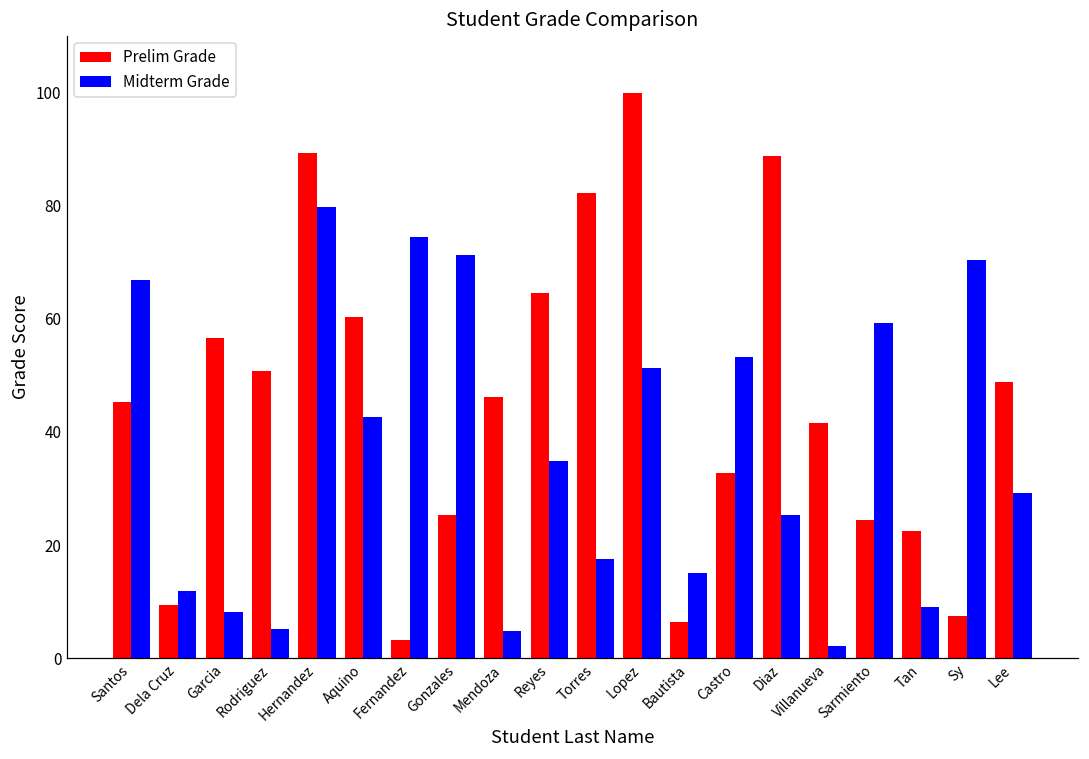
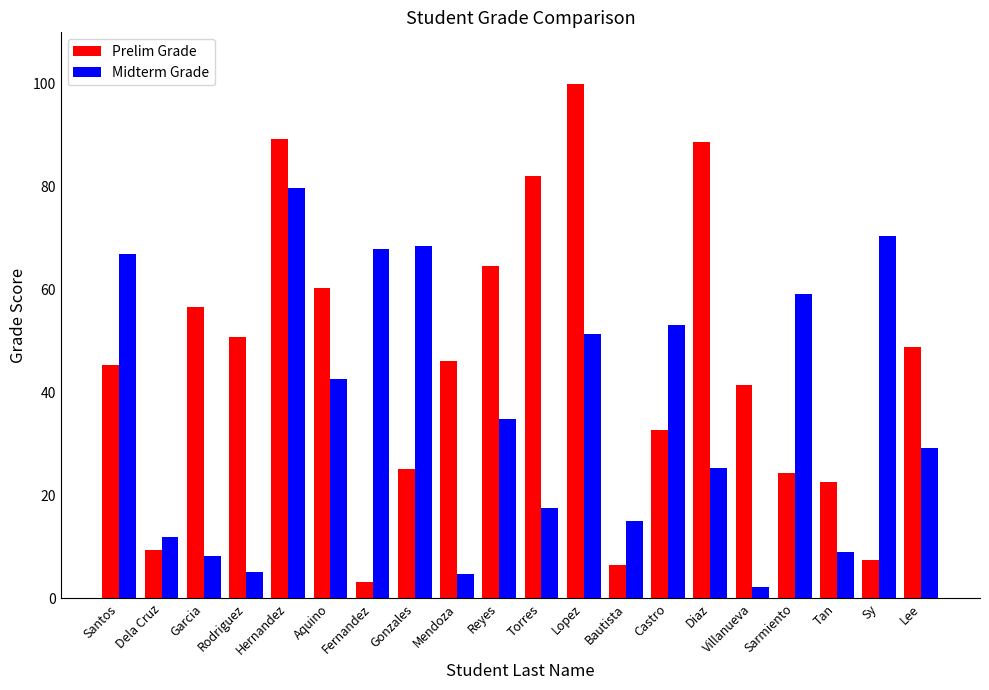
  {
    "Prelim Grade": {
      "Santos": 45,
      "Dela Cruz": 9,
      "Garcia": 57,
      "Rodriguez": 51,
      "Hernandez": 89,
      "Aquino": 60,
      "Fernandez": 3,
      "Gonzales": 25,
      "Mendoza": 46,
      "Reyes": 65,
      "Torres": 82,
      "Lopez": 100,
      "Bautista": 6,
      "Castro": 33,
      "Diaz": 89,
      "Villanueva": 42,
      "Sarmiento": 24,
      "Tan": 23,
      "Sy": 8,
      "Lee": 49
    },
    "Midterm Grade": {
      "Santos": 67,
      "Dela Cruz": 12,
      "Garcia": 8,
      "Rodriguez": 5,
      "Hernandez": 80,
      "Aquino": 43,
-     "Fernandez": 74,
-     "Gonzales": 71,
+     "Fernandez": 68,
+     "Gonzales": 68,
      "Mendoza": 5,
      "Reyes": 35,
      "Torres": 18,
      "Lopez": 51,
      "Bautista": 15,
      "Castro": 53,
      "Diaz": 25,
      "Villanueva": 2,
      "Sarmiento": 59,
      "Tan": 9,
      "Sy": 70,
      "Lee": 29
    }
  }
